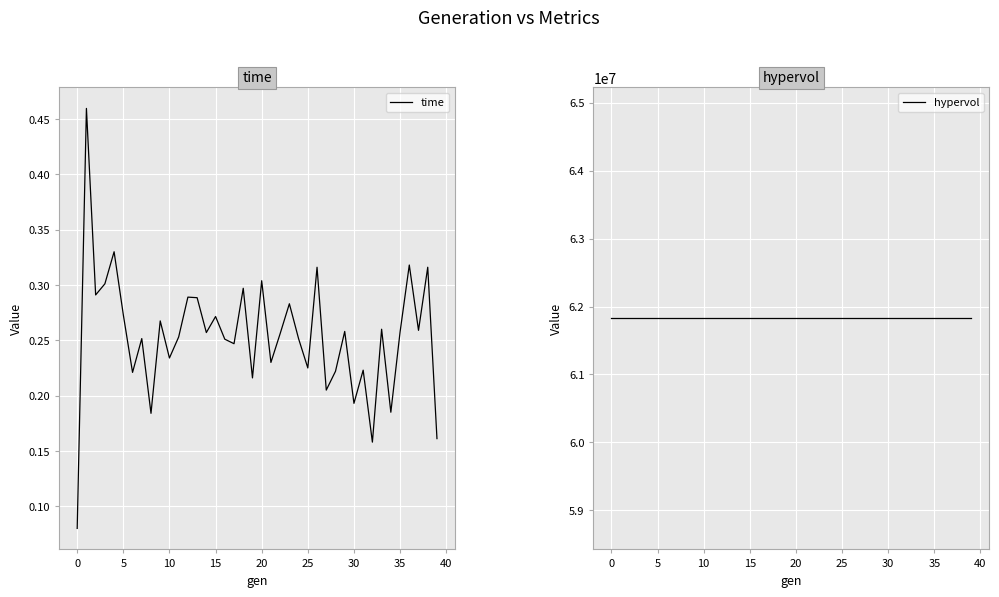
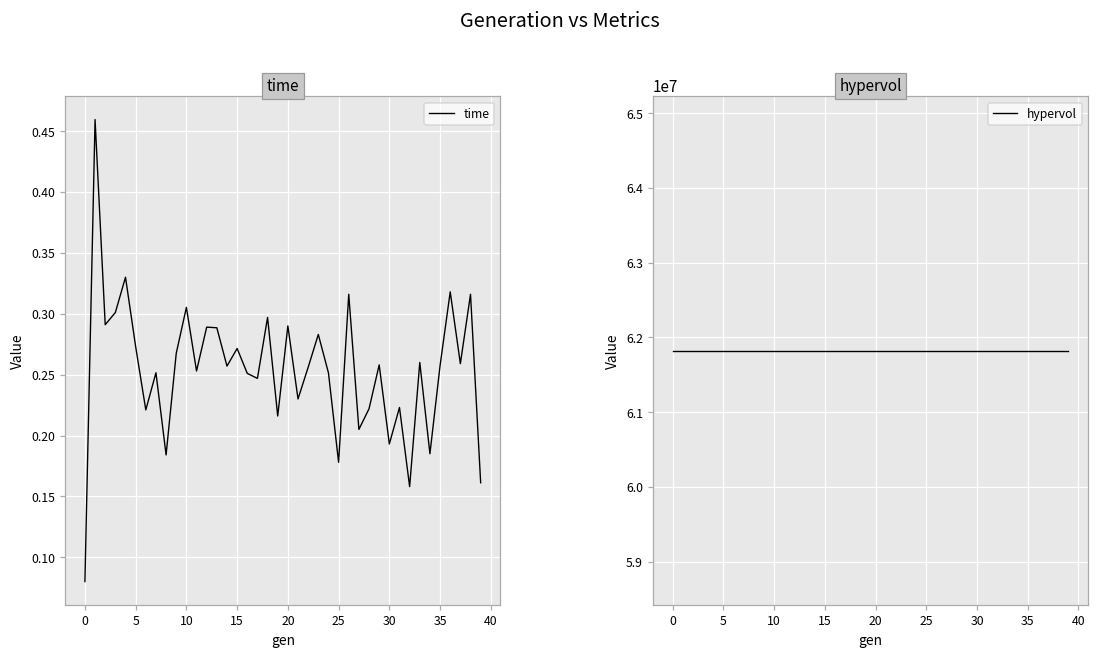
  {
    "time": {
      "0": 0.080,
      "5": 0.273,
-     "10": 0.234,
+     "10": 0.305,
      "15": 0.272,
-     "20": 0.304,
-     "25": 0.225,
+     "20": 0.290,
+     "25": 0.178,
      "30": 0.193,
      "35": 0.257
    },
    "hypervol": {
      "0": 61800000,
      "5": 61800000,
      "10": 61800000,
      "15": 61800000,
      "20": 61800000,
      "25": 61800000,
      "30": 61800000,
      "35": 61800000
    }
  }
